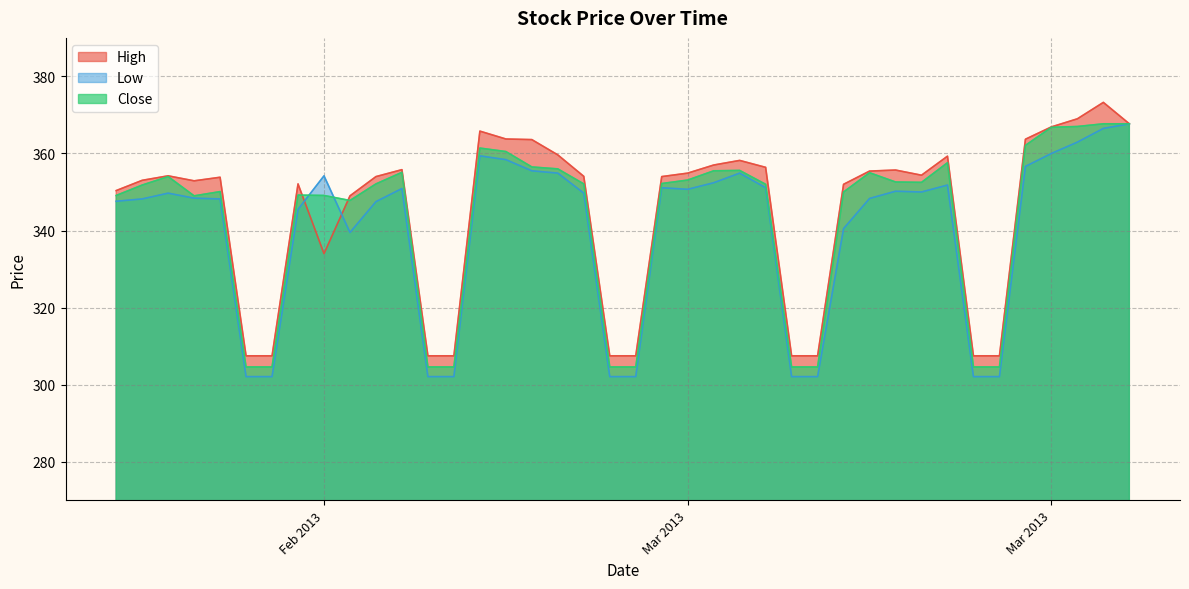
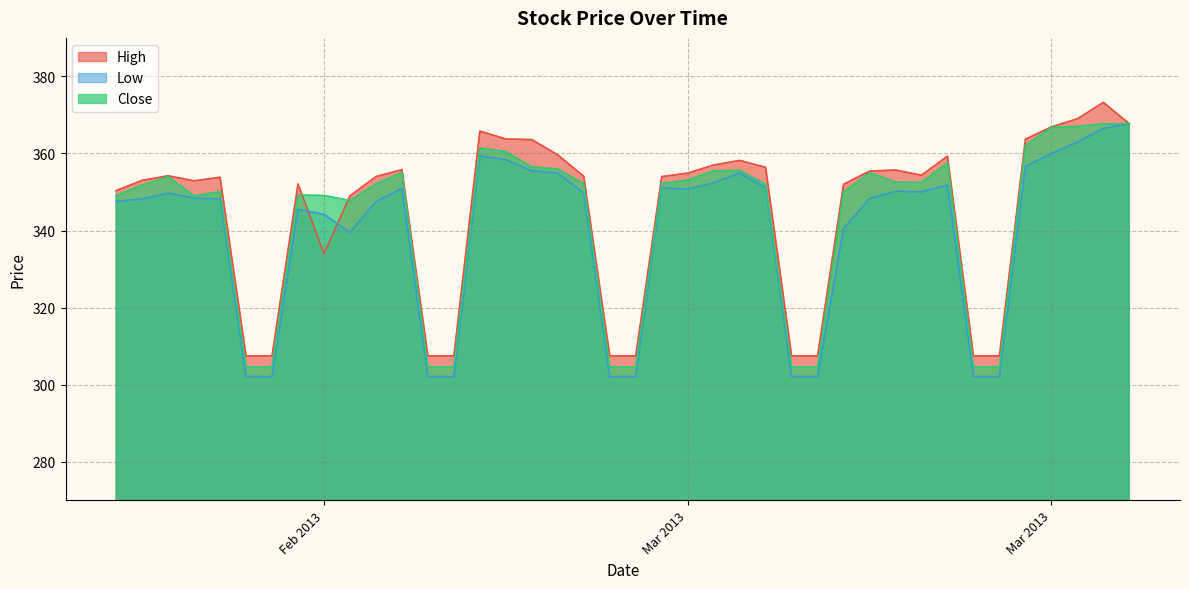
  {
    "High": {
      "Feb 2013": 334
    },
    "Low": {
-     "Feb 2013": 354
+     "Feb 2013": 344
    },
    "Close": {
      "Feb 2013": 349
    }
  }
